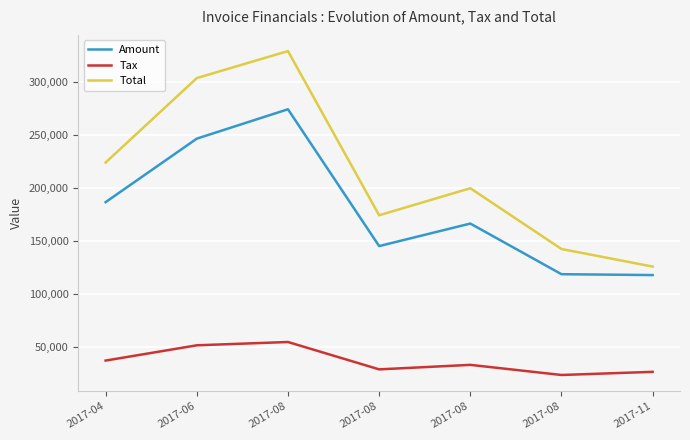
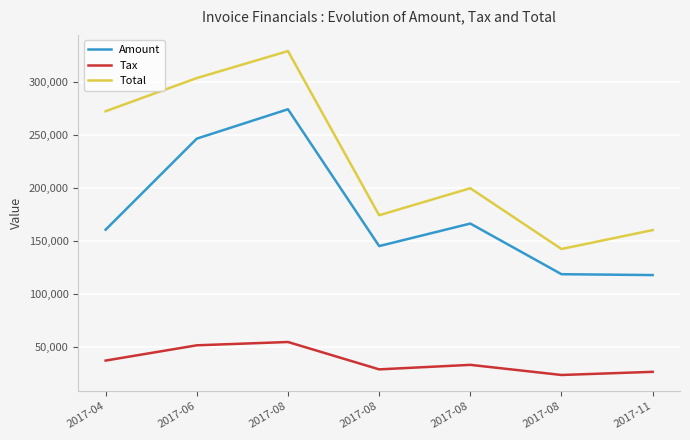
  {
    "Amount": {
-     "2017-04": "187,000",
+     "2017-04": "161,000",
      "2017-06": "247,000",
      "2017-11": "118,000"
    },
    "Tax": {
      "2017-04": "37,000",
      "2017-06": "52,000",
      "2017-11": "27,000"
    },
    "Total": {
-     "2017-04": "224,000",
+     "2017-04": "273,000",
      "2017-06": "304,000",
-     "2017-11": "126,000"
+     "2017-11": "161,000"
    }
  }
